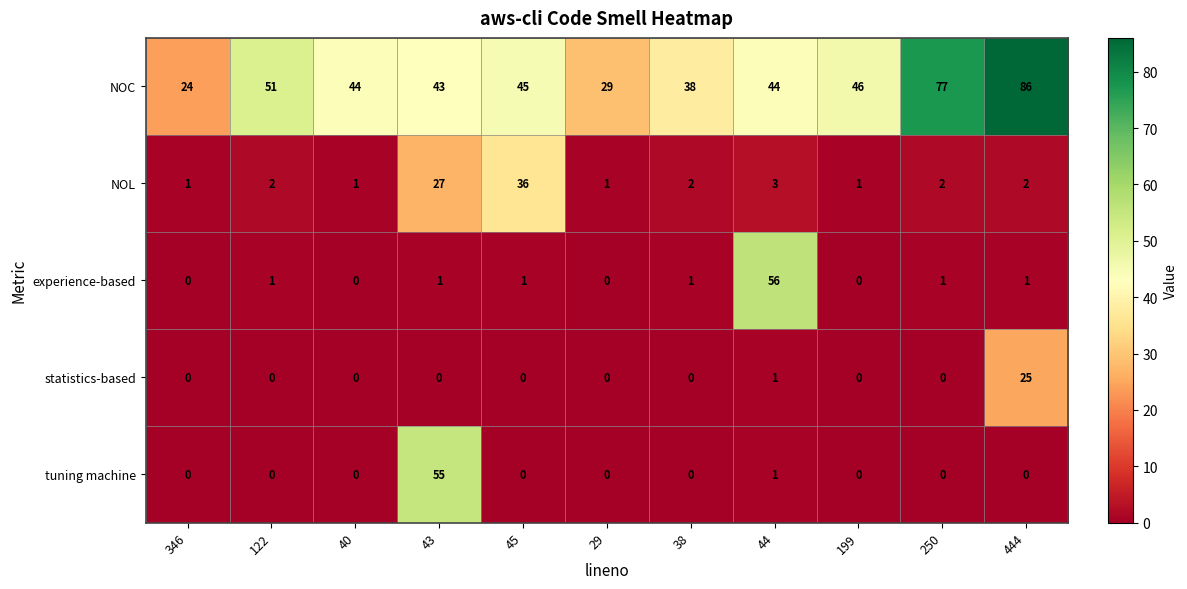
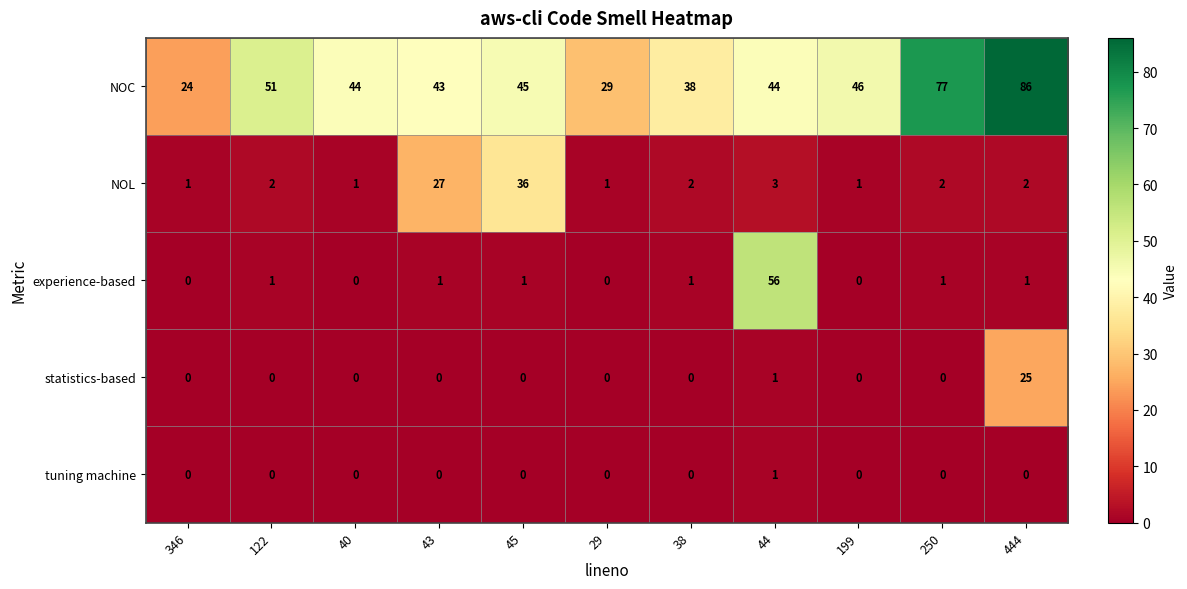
  {
    "NOC": {
      "346": 24,
      "122": 51,
      "40": 44,
      "43": 43,
      "45": 45,
      "29": 29,
      "38": 38,
      "44": 44,
      "199": 46,
      "250": 77,
      "444": 86
    },
    "NOL": {
      "346": 1,
      "122": 2,
      "40": 1,
      "43": 27,
      "45": 36,
      "29": 1,
      "38": 2,
      "44": 3,
      "199": 1,
      "250": 2,
      "444": 2
    },
    "experience-based": {
      "346": 0,
      "122": 1,
      "40": 0,
      "43": 1,
      "45": 1,
      "29": 0,
      "38": 1,
      "44": 56,
      "199": 0,
      "250": 1,
      "444": 1
    },
    "statistics-based": {
      "346": 0,
      "122": 0,
      "40": 0,
      "43": 0,
      "45": 0,
      "29": 0,
      "38": 0,
      "44": 1,
      "199": 0,
      "250": 0,
      "444": 25
    },
    "tuning machine": {
      "346": 0,
      "122": 0,
      "40": 0,
-     "43": 55,
+     "43": 0,
      "45": 0,
      "29": 0,
      "38": 0,
      "44": 1,
      "199": 0,
      "250": 0,
      "444": 0
    }
  }
